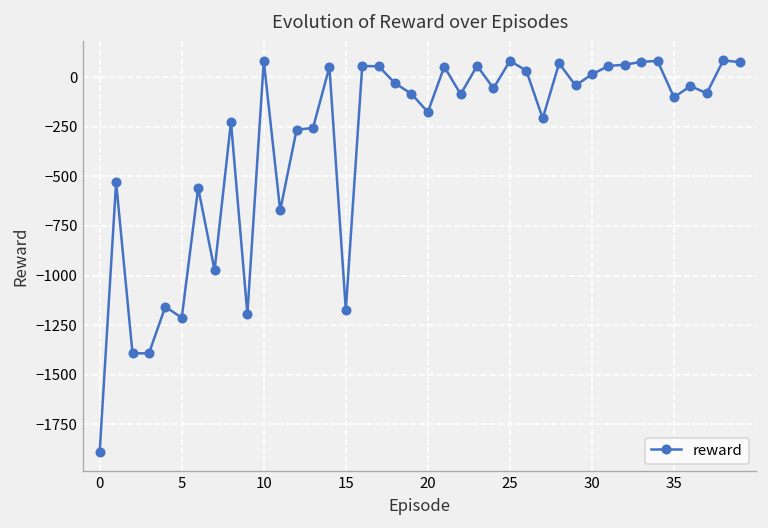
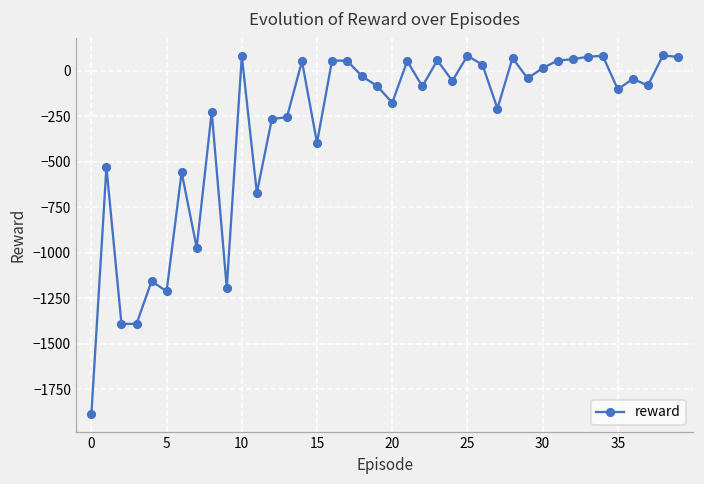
  {
    "0": -1890,
    "5": -1210,
    "10": 80,
-   "15": -1170,
+   "15": -400,
    "20": -180,
    "25": 80,
    "30": 10,
    "35": -100
  }
